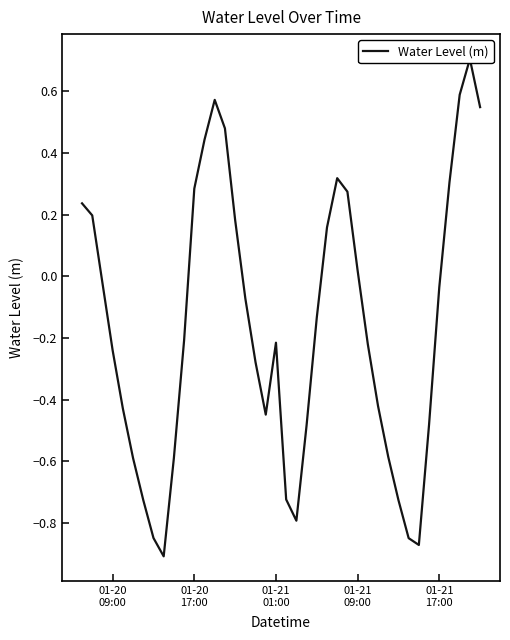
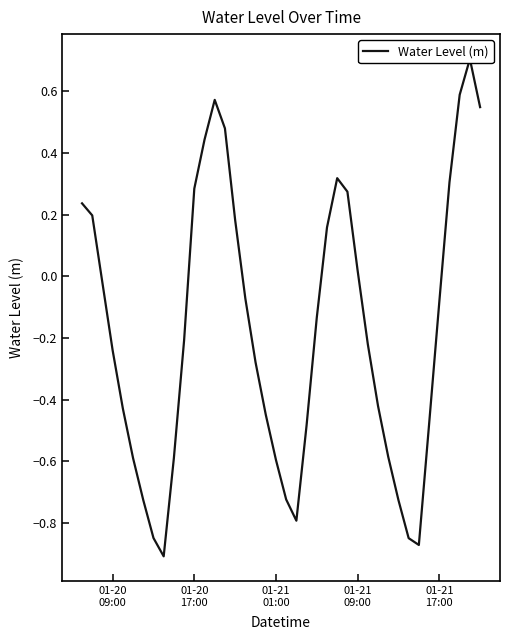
  {
    "01-20 09:00": -0.24,
    "01-20 17:00": 0.28,
-   "01-21 01:00": -0.22,
+   "01-21 01:00": -0.60,
    "01-21 09:00": 0.02,
-   "01-21 17:00": -0.04
+   "01-21 17:00": -0.08
  }
